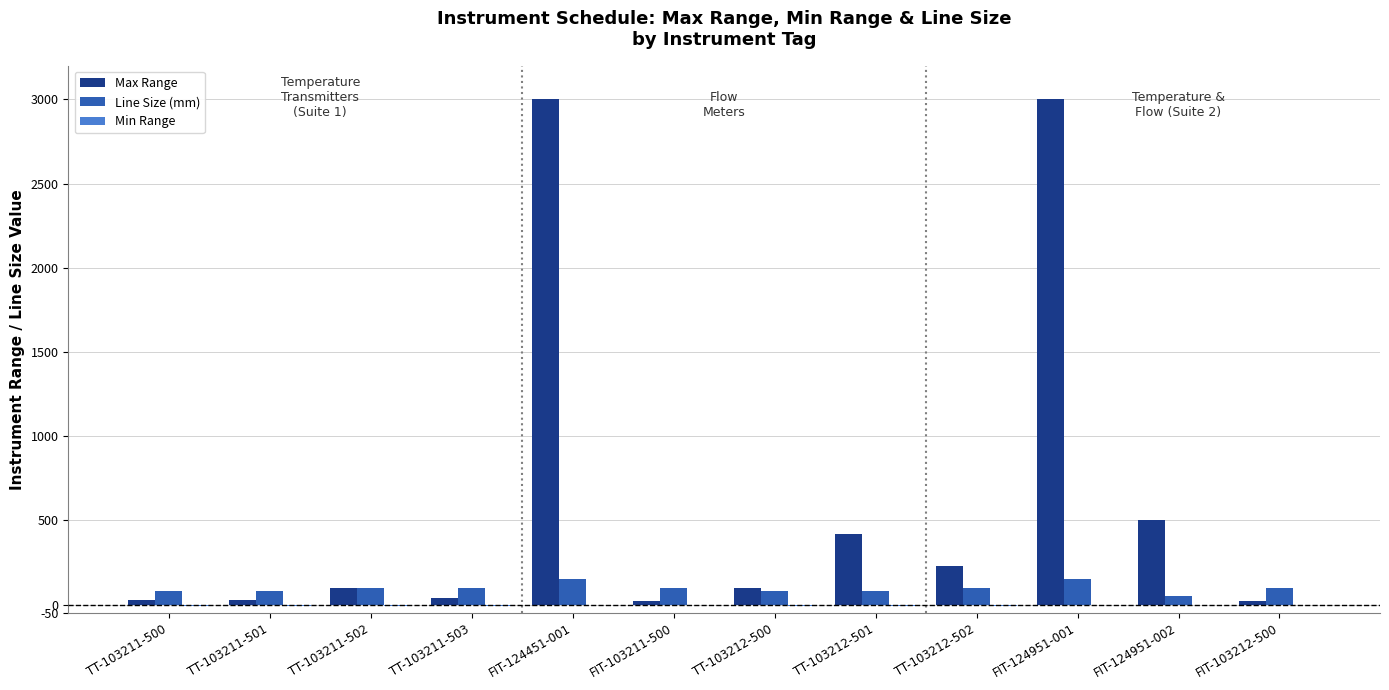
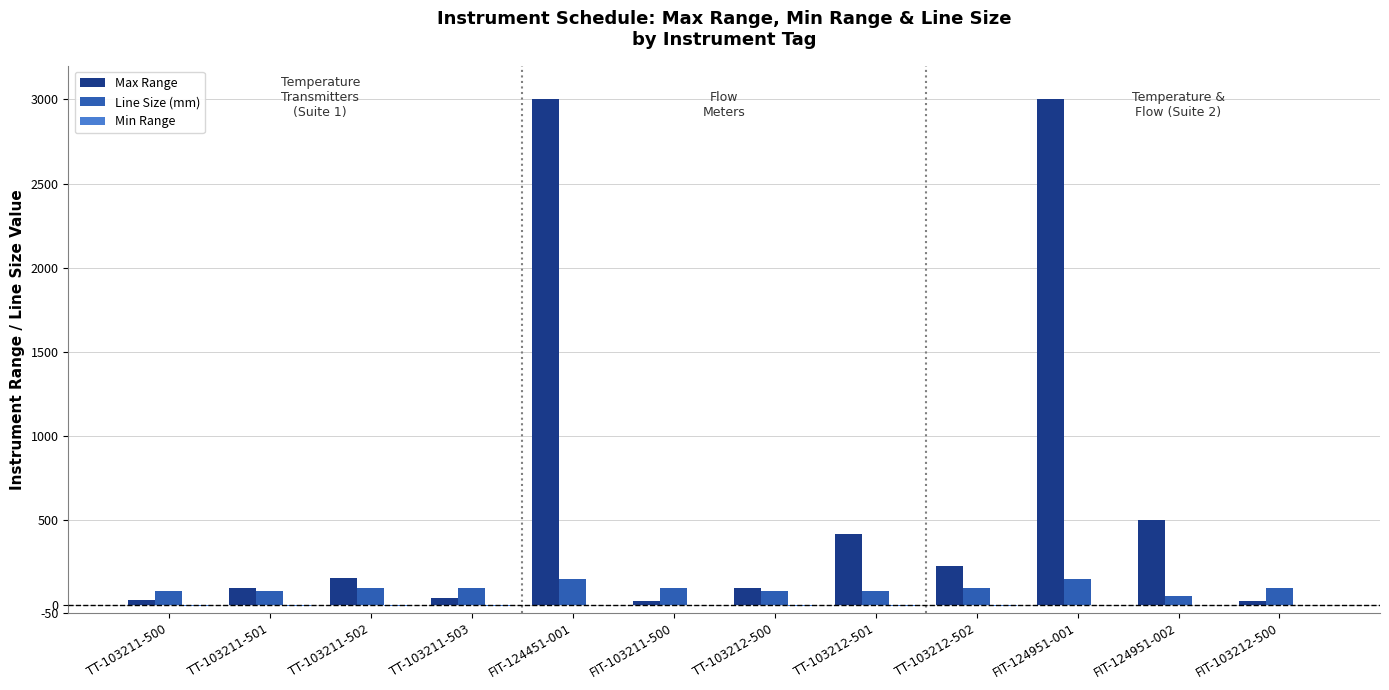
  {
    "Max Range": {
      "TT-103211-500": 30,
-     "TT-103211-501": 30,
-     "TT-103211-502": 100,
+     "TT-103211-501": 100,
+     "TT-103211-502": 160,
      "TT-103211-503": 40,
      "FIT-124451-001": 3000,
      "FIT-103211-500": 20,
      "TT-103212-500": 100,
      "TT-103212-501": 420,
      "TT-103212-502": 230,
      "FIT-124951-001": 3000,
      "FIT-124951-002": 500,
      "FIT-103212-500": 20
    }
  }
